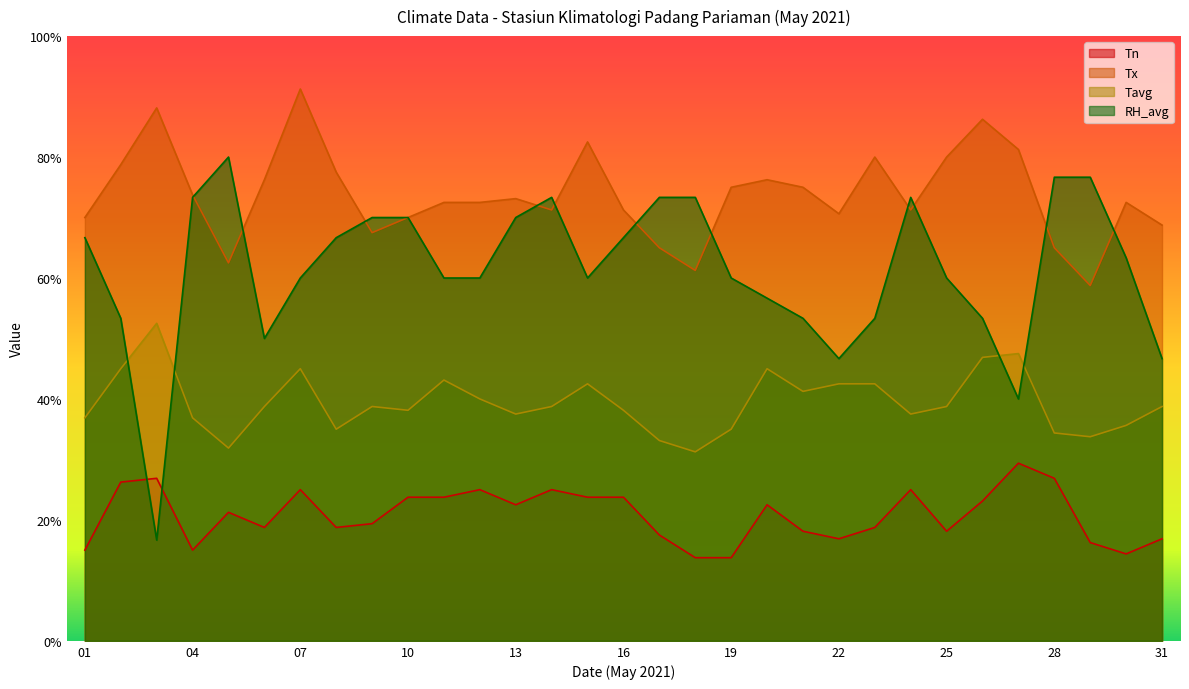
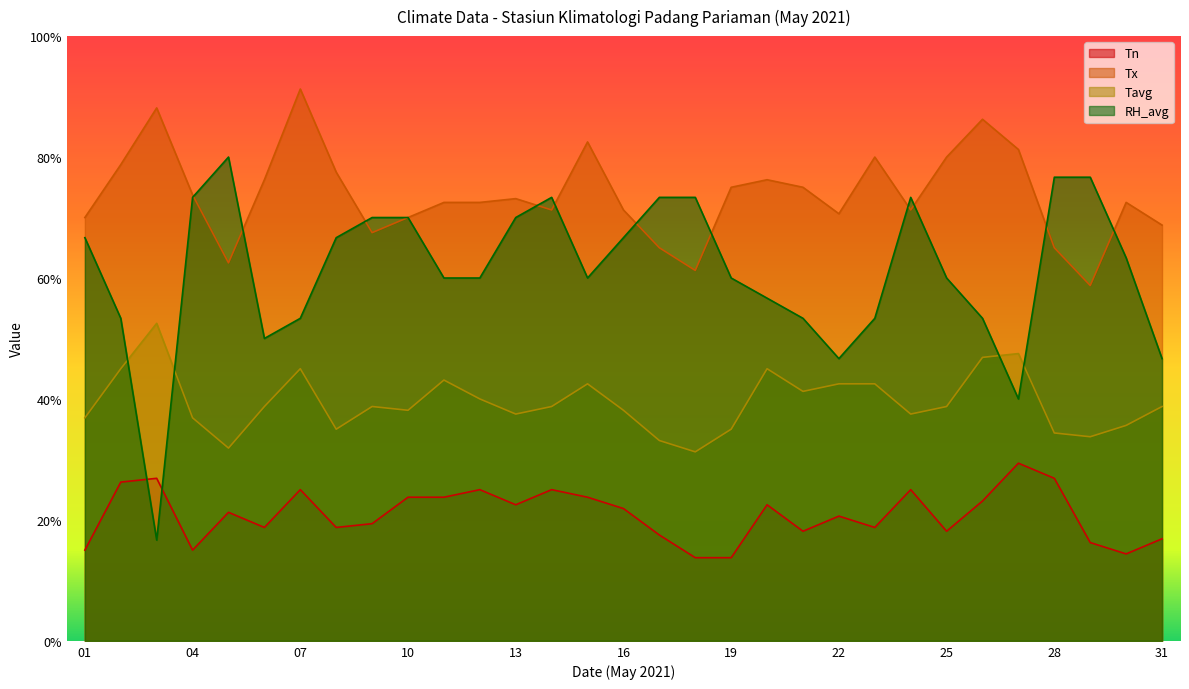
  {
    "Tn": {
      "01": "15%",
      "04": "15%",
      "07": "25%",
      "10": "24%",
      "13": "23%",
-     "16": "24%",
+     "16": "22%",
      "19": "14%",
-     "22": "17%",
+     "22": "21%",
      "25": "18%",
      "28": "27%",
      "31": "17%"
    },
    "RH_avg": {
      "01": "67%",
      "04": "73%",
-     "07": "60%",
+     "07": "53%",
      "13": "70%",
      "16": "67%",
      "19": "60%",
      "22": "47%",
      "25": "60%",
      "28": "77%",
      "31": "47%"
    }
  }
